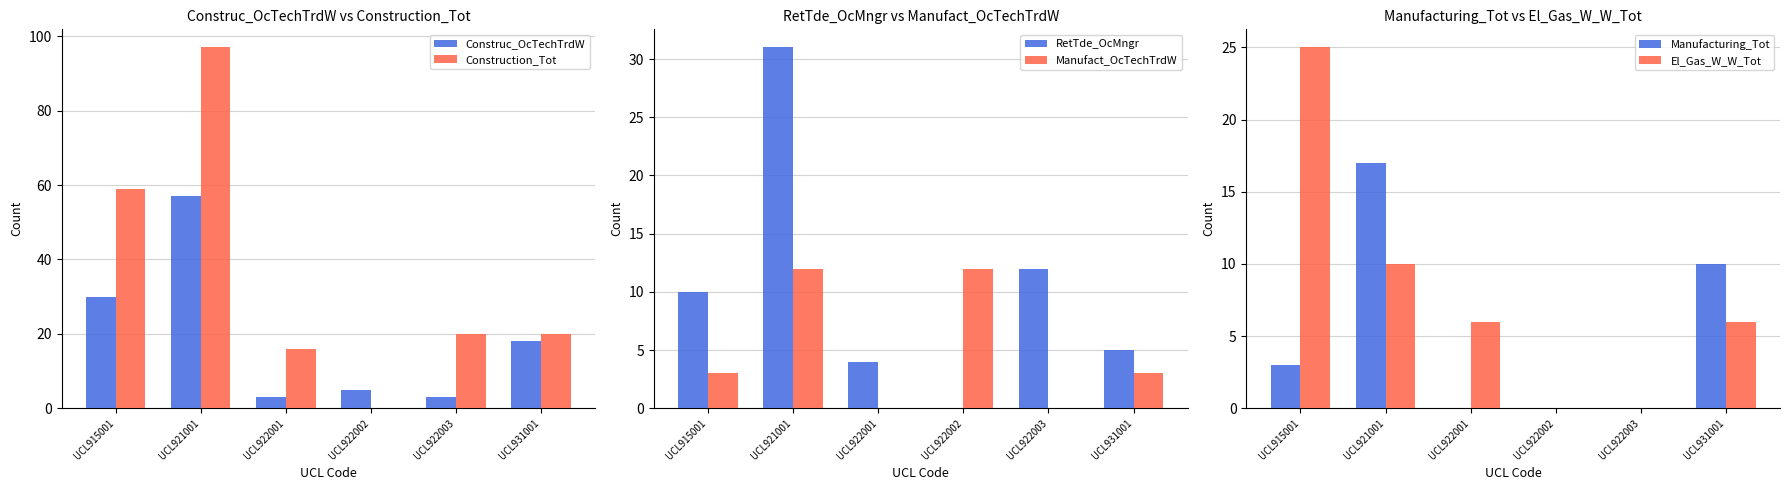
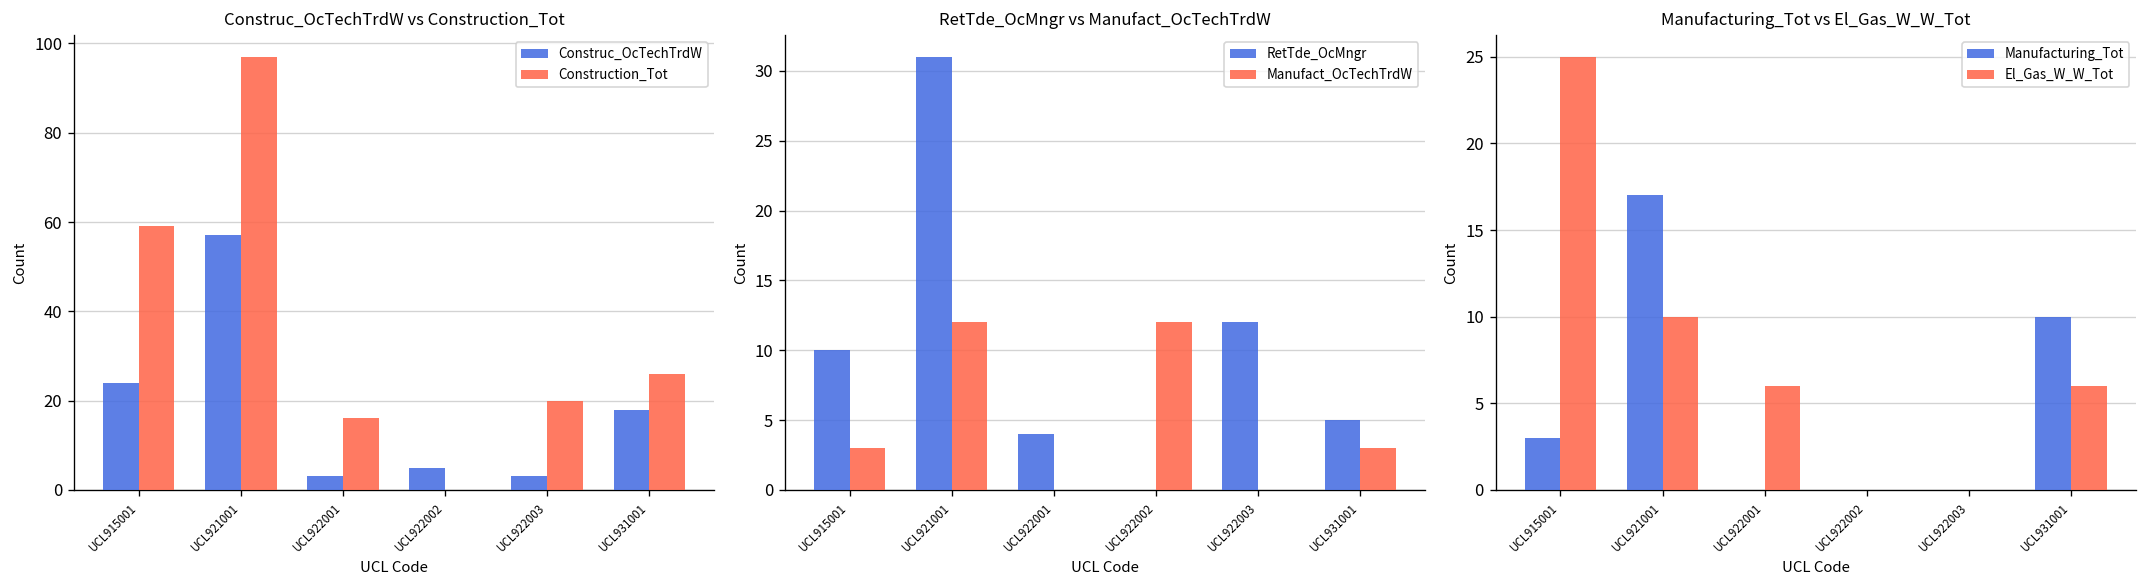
  {
    "Construc_OcTechTrdW vs Construction_Tot": {
      "Construc_OcTechTrdW": {
-       "UCL915001": 30,
+       "UCL915001": 24,
        "UCL921001": 57,
        "UCL922001": 3,
        "UCL922002": 5,
        "UCL922003": 3,
        "UCL931001": 18
      },
      "Construction_Tot": {
        "UCL915001": 59,
        "UCL921001": 97,
        "UCL922001": 16,
        "UCL922002": 0,
        "UCL922003": 20,
-       "UCL931001": 20
+       "UCL931001": 26
      }
    },
    "RetTde_OcMngr vs Manufact_OcTechTrdW": {
      "RetTde_OcMngr": {
        "UCL915001": 10.0,
        "UCL921001": 31.0,
        "UCL922001": 4.0,
        "UCL922002": 0.0,
        "UCL922003": 12.0,
        "UCL931001": 5.0
      },
      "Manufact_OcTechTrdW": {
        "UCL915001": 3.0,
        "UCL921001": 12.0,
        "UCL922001": 0.0,
        "UCL922002": 12.0,
        "UCL922003": 0.0,
        "UCL931001": 3.0
      }
    },
    "Manufacturing_Tot vs El_Gas_W_W_Tot": {
      "Manufacturing_Tot": {
        "UCL915001": 3.0,
        "UCL921001": 17.0,
        "UCL922001": 0.0,
        "UCL922002": 0.0,
        "UCL922003": 0.0,
        "UCL931001": 10.0
      },
      "El_Gas_W_W_Tot": {
        "UCL915001": 25.0,
        "UCL921001": 10.0,
        "UCL922001": 6.0,
        "UCL922002": 0.0,
        "UCL922003": 0.0,
        "UCL931001": 6.0
      }
    }
  }
